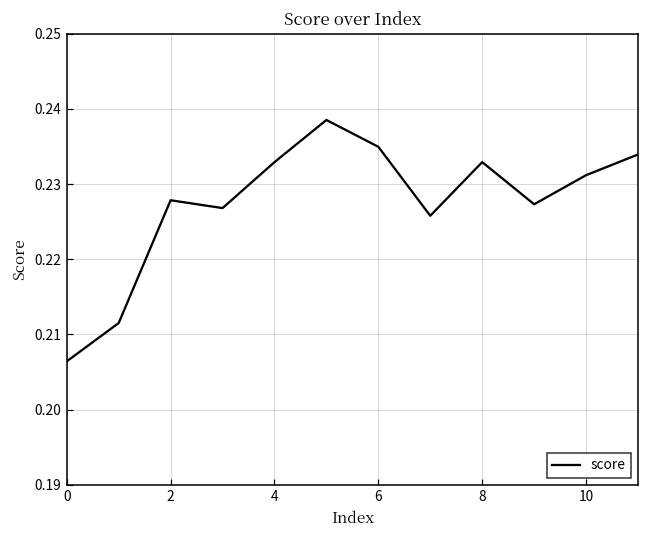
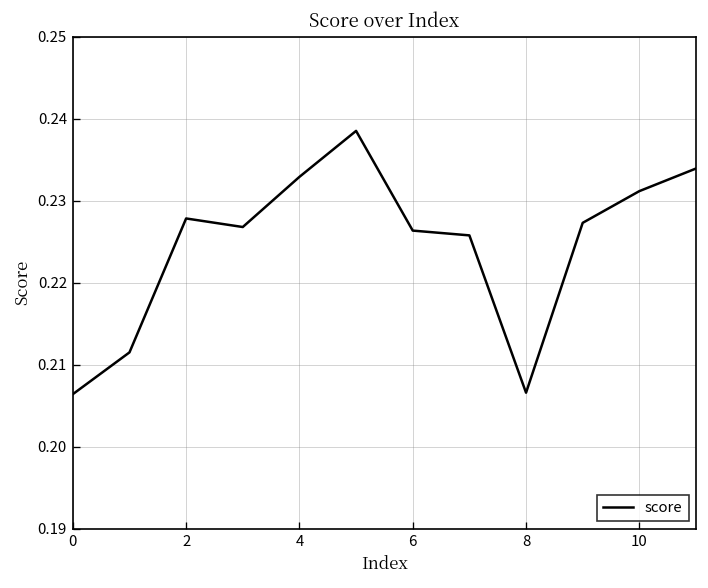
  {
    "0": 0.206,
    "2": 0.228,
    "4": 0.233,
-   "6": 0.235,
-   "8": 0.233,
+   "6": 0.226,
+   "8": 0.207,
    "10": 0.231
  }
